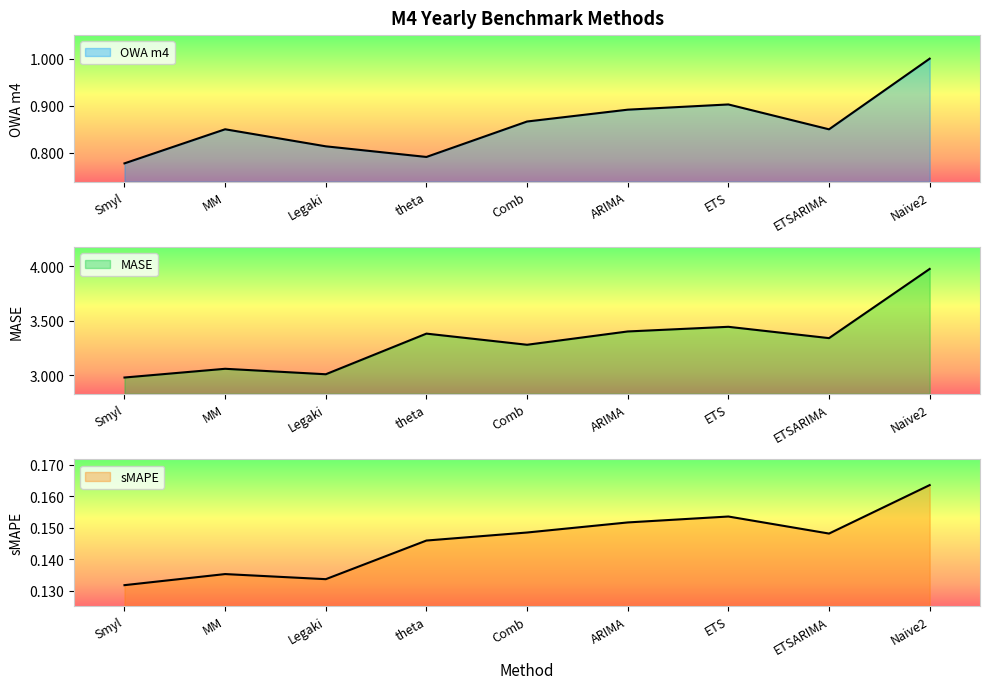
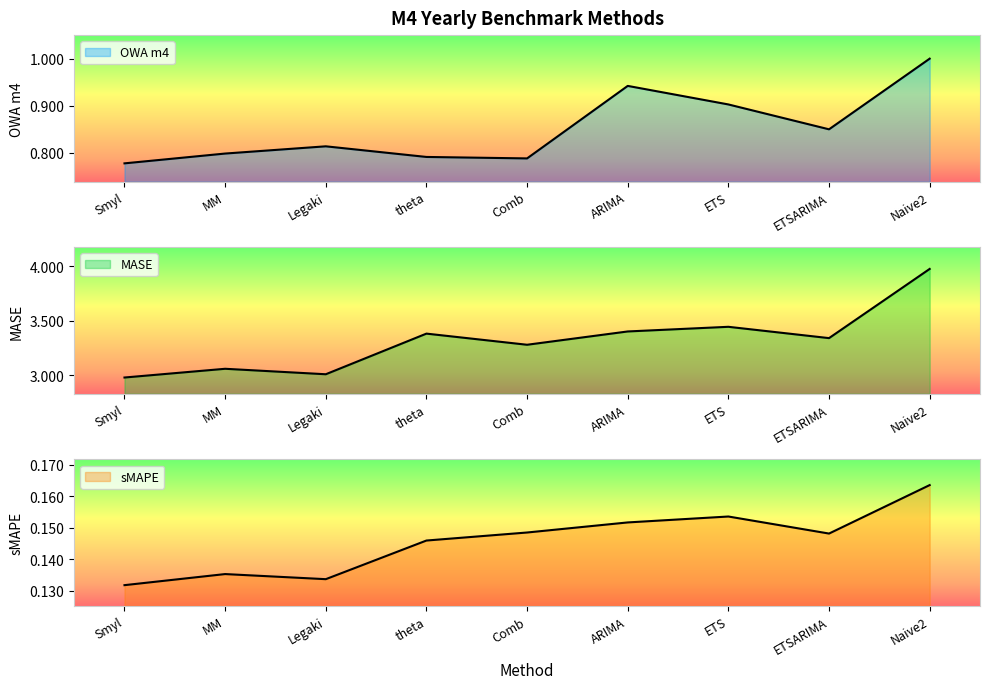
  {
    "M4 Yearly Benchmark Methods": {
      "Smyl": 0.78,
-     "MM": 0.85,
+     "MM": 0.80,
      "Legaki": 0.81,
      "theta": 0.79,
-     "Comb": 0.87,
-     "ARIMA": 0.89,
+     "Comb": 0.79,
+     "ARIMA": 0.94,
      "ETS": 0.90,
      "ETSARIMA": 0.85,
      "Naive2": 1.00
    }
  }
